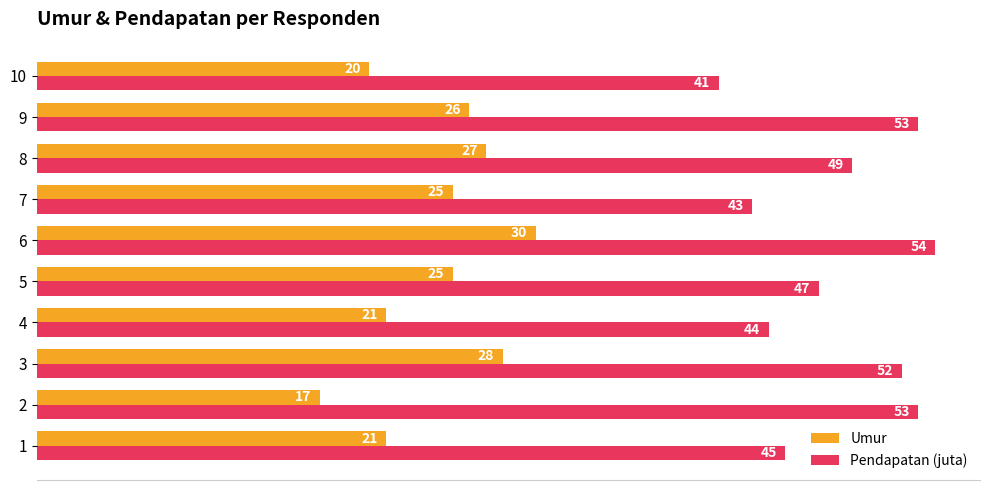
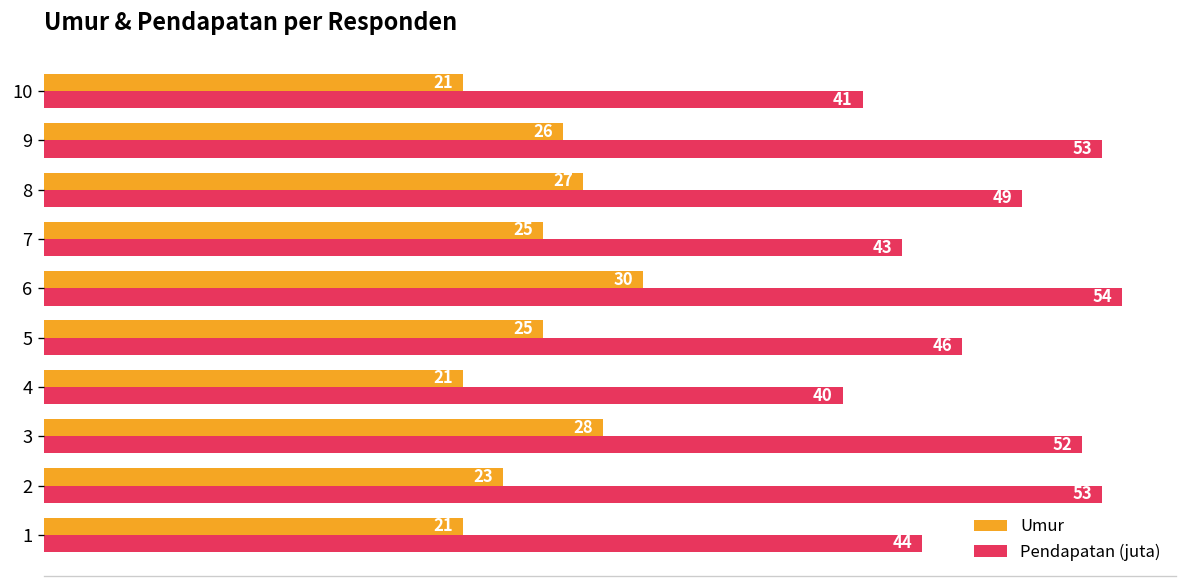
  {
    "Umur": {
-     "10": 20,
+     "10": 21,
      "9": 26,
      "8": 27,
      "7": 25,
      "6": 30,
      "5": 25,
      "4": 21,
      "3": 28,
-     "2": 17,
+     "2": 23,
      "1": 21
    },
    "Pendapatan (juta)": {
      "10": 41,
      "9": 53,
      "8": 49,
      "7": 43,
      "6": 54,
-     "5": 47,
-     "4": 44,
+     "5": 46,
+     "4": 40,
      "3": 52,
      "2": 53,
-     "1": 45
+     "1": 44
    }
  }
